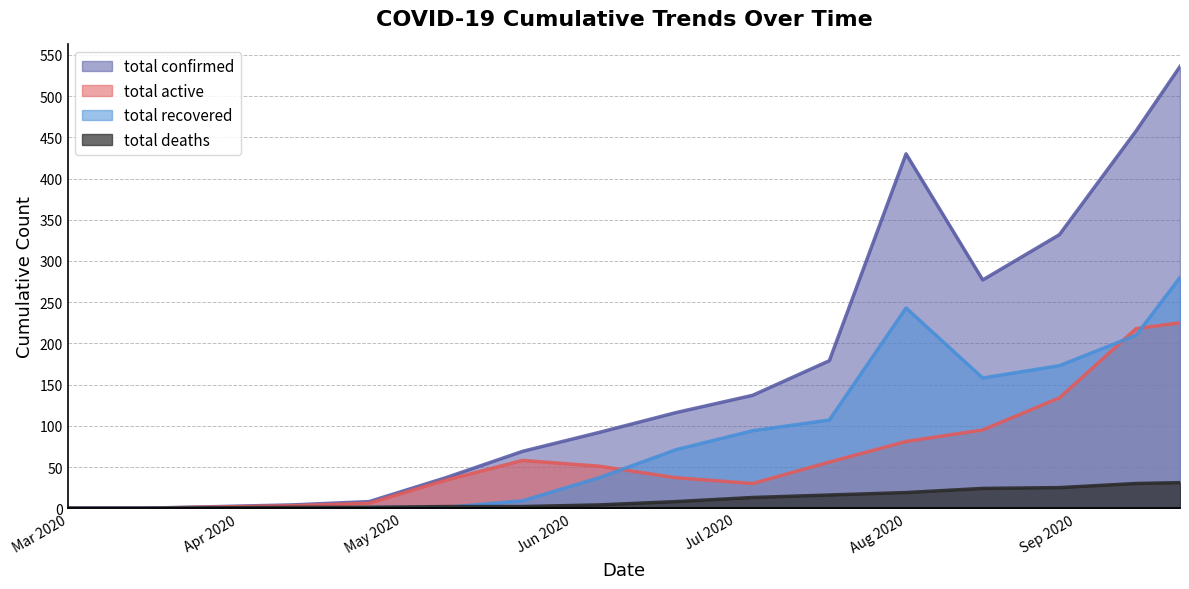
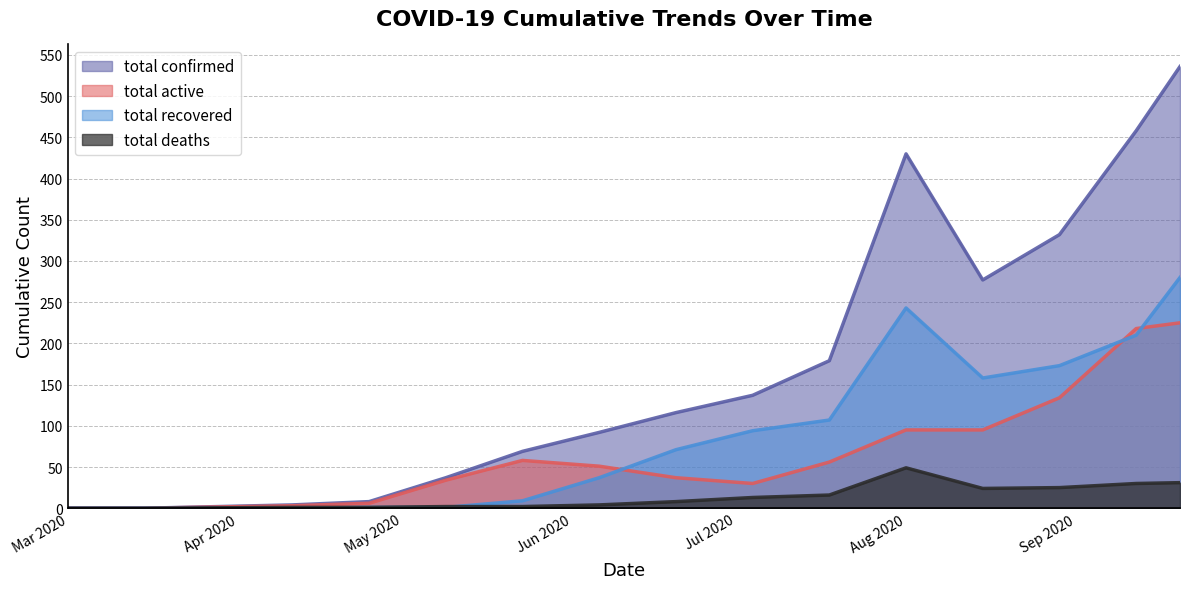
  {
    "total confirmed": {
      "Aug 2020": 430
    },
    "total active": {
-     "Aug 2020": 80
+     "Aug 2020": 100
    },
    "total recovered": {
      "Aug 2020": 240
    },
    "total deaths": {
-     "Aug 2020": 20
+     "Aug 2020": 50
    }
  }
